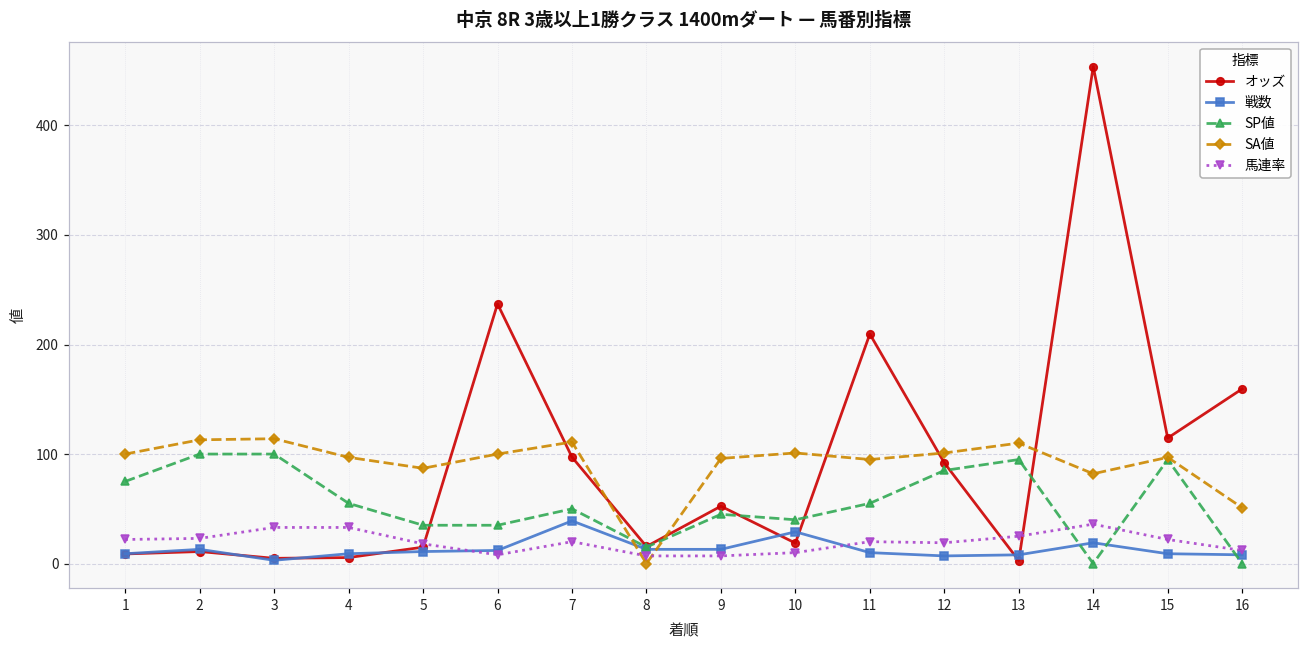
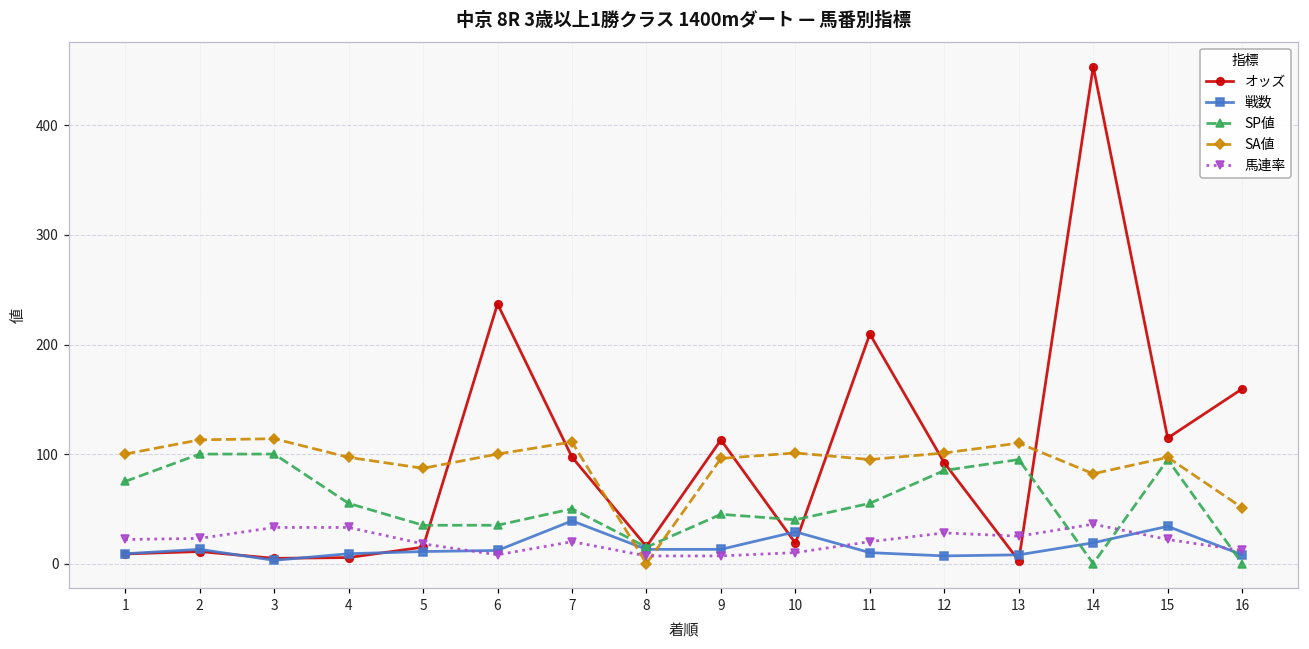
  {
    "オッズ": {
      "4": 10,
      "5": 20,
      "6": 240,
      "7": 100,
-     "9": 50,
+     "9": 110,
      "10": 20,
      "11": 210,
      "12": 90,
      "13": 0,
      "14": 450,
      "15": 110,
      "16": 160
    },
    "戦数": {
      "4": 10,
      "5": 10,
      "6": 10,
      "7": 40,
      "9": 10,
      "10": 30,
      "11": 10,
      "12": 10,
      "13": 10,
      "14": 20,
-     "15": 10,
+     "15": 30,
      "16": 10
    },
    "SP値": {
      "1": 80,
      "2": 100,
      "3": 100,
      "4": 60,
      "5": 40,
      "6": 40,
      "7": 50,
      "9": 50,
      "10": 40,
      "11": 60,
      "12": 90,
      "13": 100,
      "14": 0,
      "16": 0
    },
    "SA値": {
      "1": 100,
      "2": 110,
      "3": 110,
      "4": 100,
      "5": 90,
      "6": 100,
      "7": 110,
      "8": 0,
      "9": 100,
      "10": 100,
      "11": 100,
      "12": 100,
      "13": 110,
      "14": 80,
      "16": 50
    },
    "馬連率": {
      "1": 20,
      "2": 20,
      "3": 30,
      "4": 30,
      "5": 20,
      "6": 10,
      "7": 20,
      "8": 10,
      "9": 10,
      "10": 10,
      "11": 20,
-     "12": 20,
+     "12": 30,
      "13": 30,
      "14": 40,
      "15": 20,
      "16": 10
    }
  }
